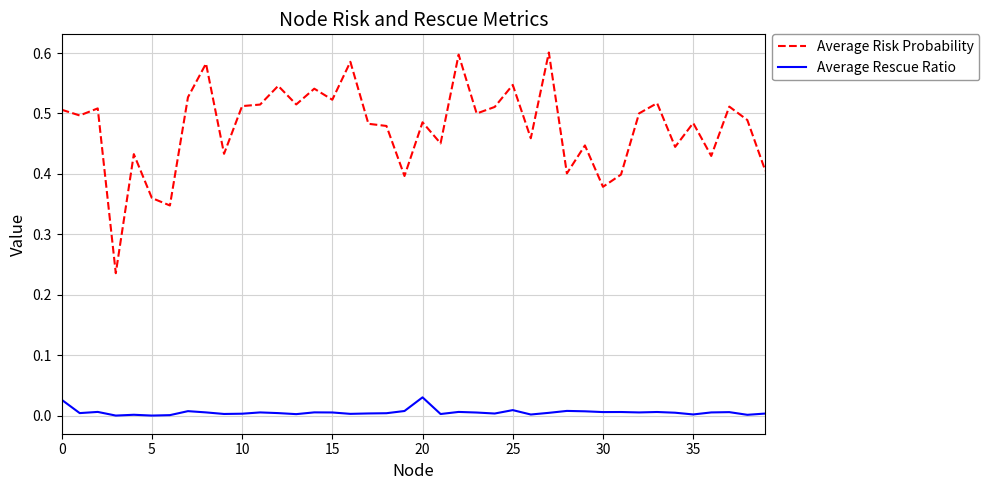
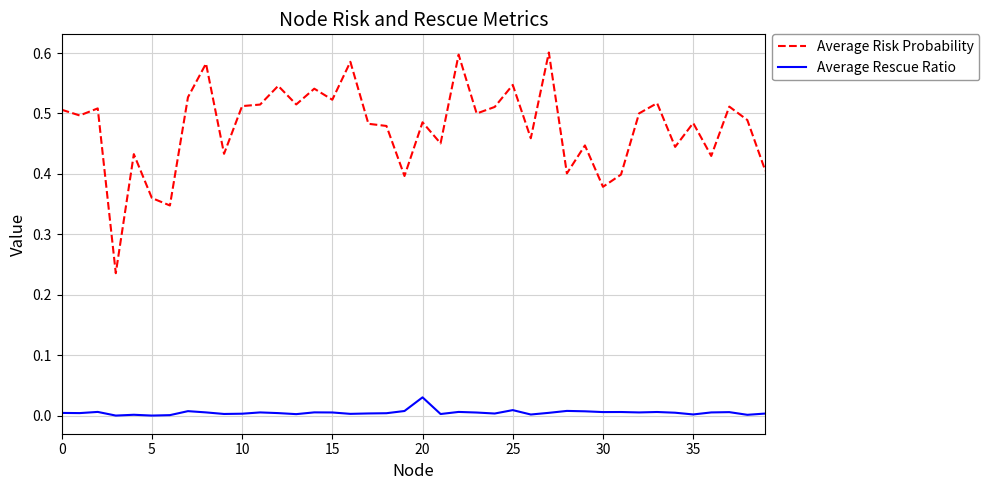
  {
    "Average Risk Probability": {
      "0": 0.51,
      "5": 0.36,
      "10": 0.51,
      "15": 0.52,
      "20": 0.49,
      "25": 0.55,
      "30": 0.38,
      "35": 0.48
    },
    "Average Rescue Ratio": {
-     "0": 0.03,
+     "0": 0.00,
      "5": 0.00,
      "10": 0.00,
      "15": 0.01,
      "20": 0.03,
      "25": 0.01,
      "30": 0.01,
      "35": 0.00
    }
  }
